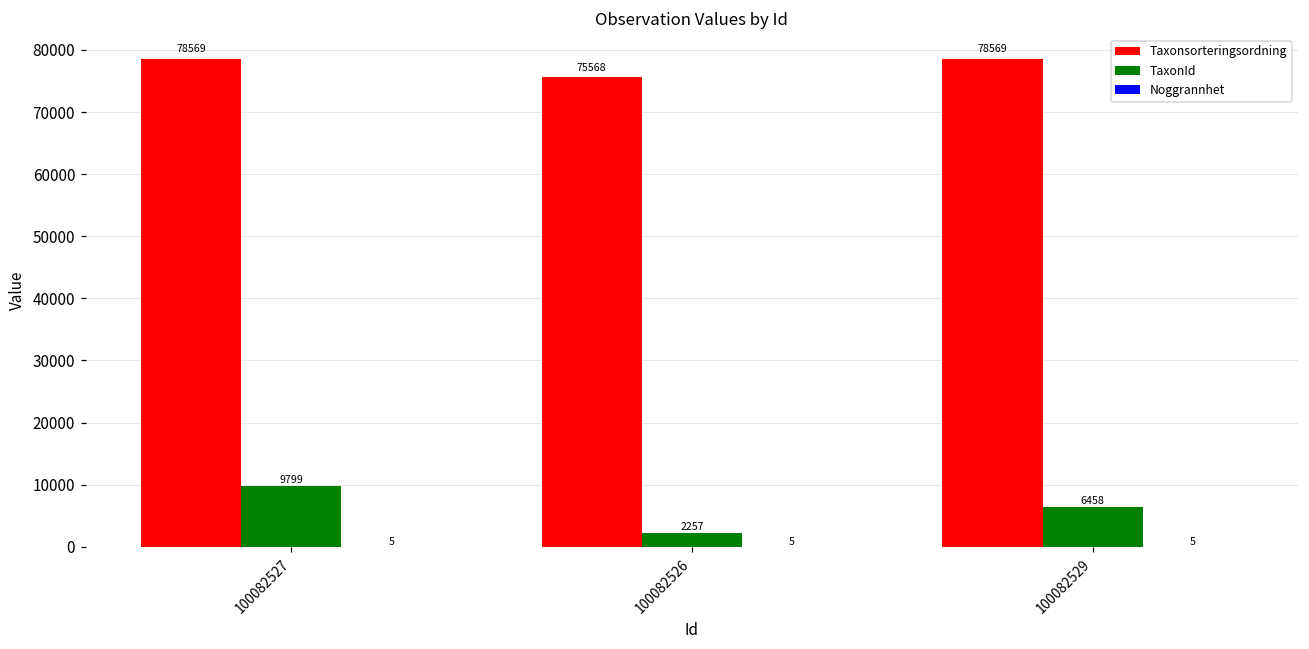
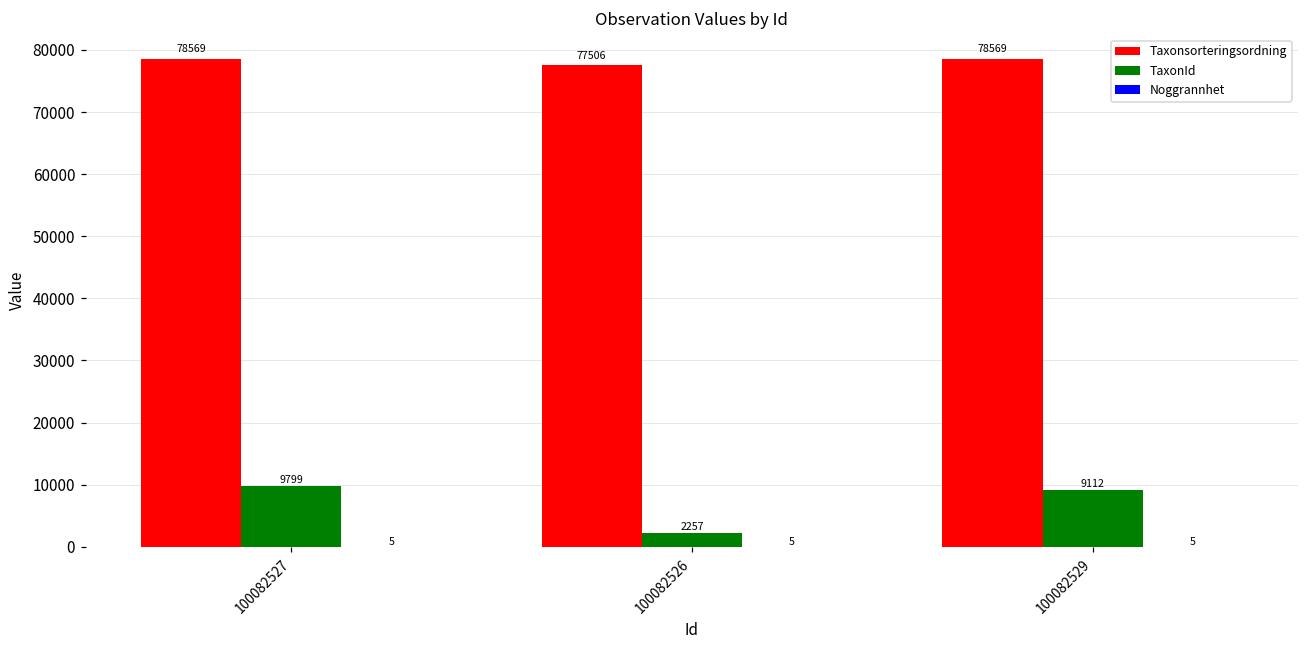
  {
    "Taxonsorteringsordning": {
      "100082527": 78569,
-     "100082526": 75568,
+     "100082526": 77506,
      "100082529": 78569
    },
    "TaxonId": {
      "100082527": 9799,
      "100082526": 2257,
-     "100082529": 6458
+     "100082529": 9112
    },
    "Noggrannhet": {
      "100082527": 5,
      "100082526": 5,
      "100082529": 5
    }
  }
